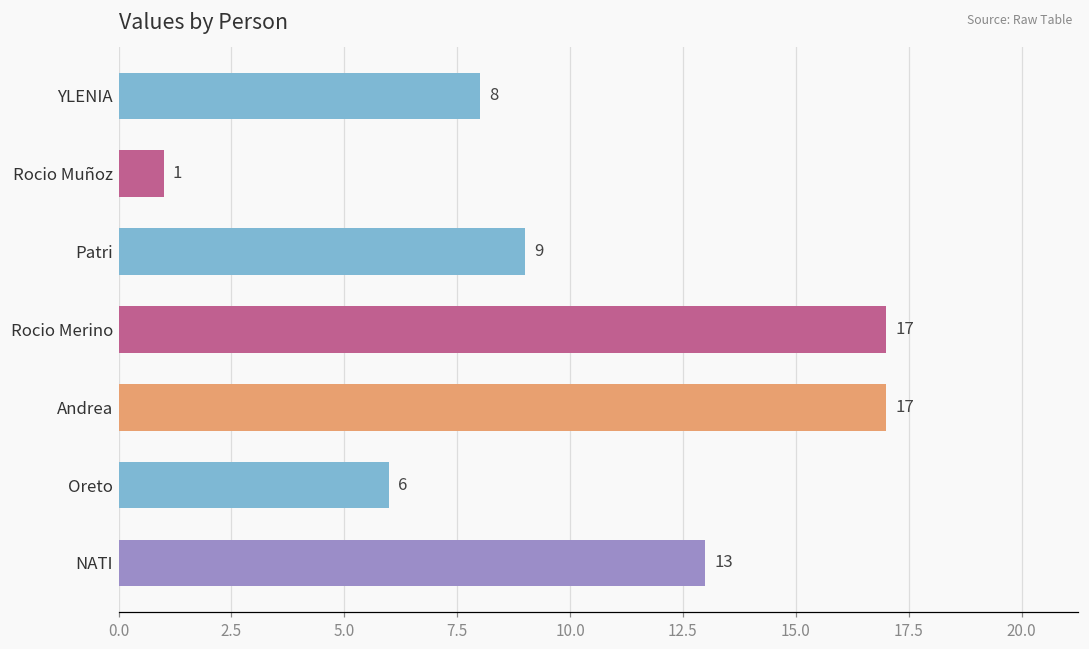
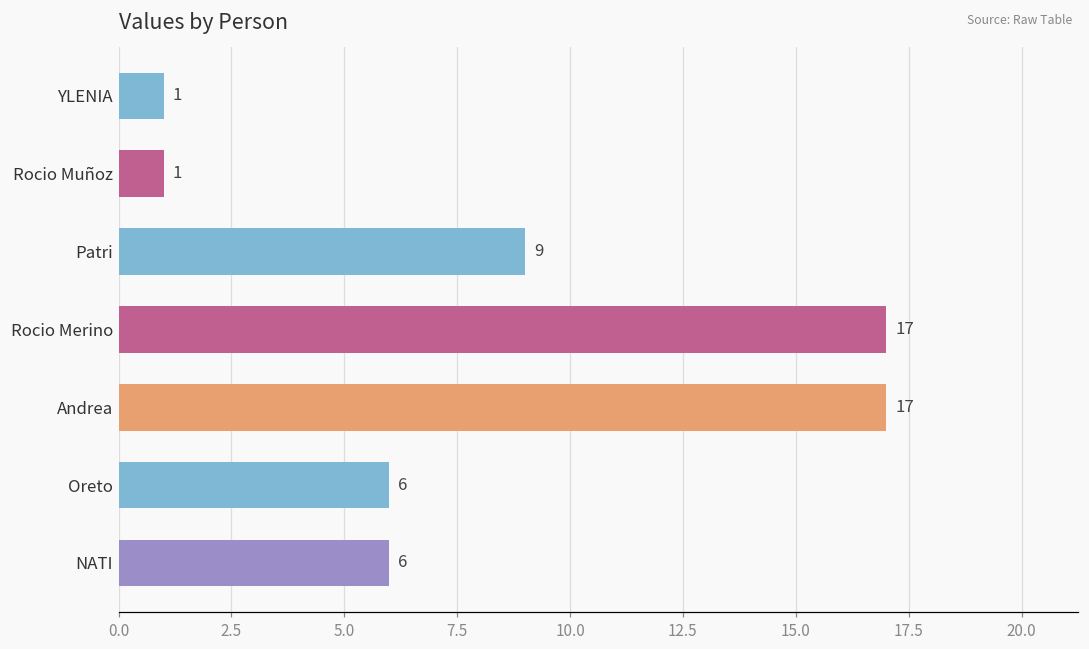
  {
-   "YLENIA": 8,
+   "YLENIA": 1,
    "Rocio Muñoz": 1,
    "Patri": 9,
    "Rocio Merino": 17,
    "Andrea": 17,
    "Oreto": 6,
-   "NATI": 13
+   "NATI": 6
  }
